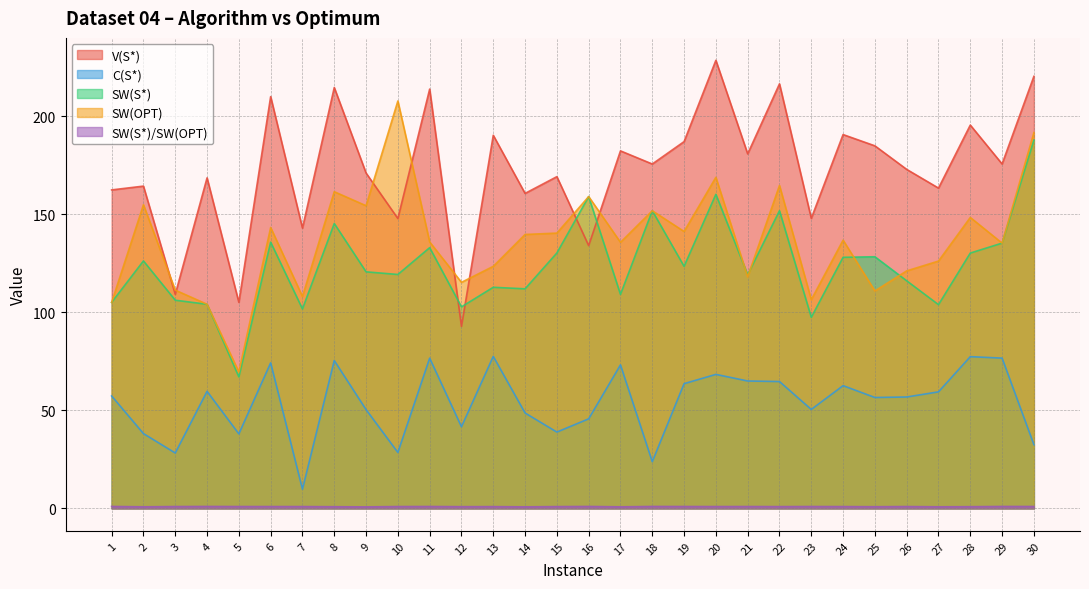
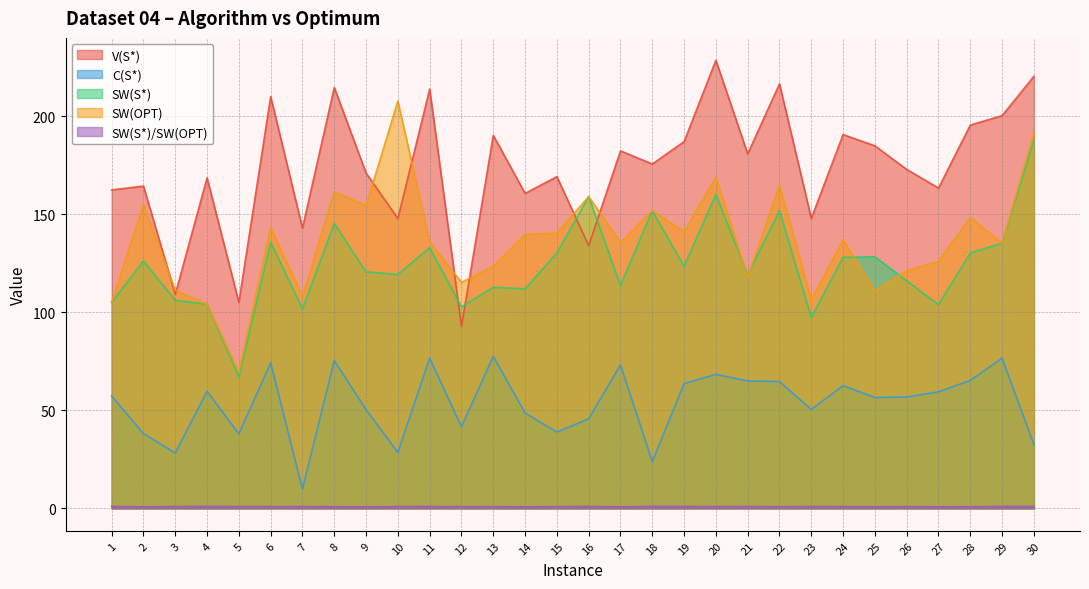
  {
    "V(S*)": {
      "1": 162,
      "2": 164,
      "3": 109,
      "4": 169,
      "5": 105,
      "6": 210,
      "7": 143,
      "8": 215,
      "9": 171,
      "10": 148,
      "11": 214,
      "12": 93,
      "13": 190,
      "14": 161,
      "15": 169,
      "16": 134,
      "17": 182,
      "18": 176,
      "19": 187,
      "20": 228,
      "21": 181,
      "22": 216,
      "23": 148,
      "24": 191,
      "25": 185,
      "26": 173,
      "27": 163,
      "28": 195,
-     "29": 176,
+     "29": 200,
      "30": 220
    },
    "C(S*)": {
      "1": 57,
      "2": 38,
      "3": 28,
      "4": 60,
      "5": 38,
      "6": 74,
      "7": 10,
      "8": 75,
      "9": 50,
      "10": 29,
      "11": 77,
      "12": 42,
      "13": 78,
      "14": 49,
      "15": 39,
      "16": 46,
      "17": 73,
      "18": 24,
      "19": 64,
      "20": 68,
      "21": 65,
      "22": 65,
      "23": 50,
      "24": 63,
      "25": 57,
      "26": 57,
      "27": 59,
-     "28": 77,
+     "28": 65,
      "29": 77,
      "30": 33
    },
    "SW(S*)": {
      "2": 126,
      "3": 106,
      "5": 67,
      "6": 136,
      "7": 102,
      "8": 145,
      "9": 121,
      "10": 119,
      "11": 133,
      "12": 103,
      "13": 113,
      "14": 112,
      "15": 130,
-     "17": 109,
+     "17": 114,
      "19": 123,
      "20": 160,
      "22": 152,
      "23": 97,
      "24": 128,
      "25": 128,
      "26": 116,
      "27": 104,
      "28": 130,
      "30": 188
    },
    "SW(OPT)": {
      "2": 155,
      "3": 111,
      "5": 70,
      "6": 143,
      "7": 108,
      "8": 161,
      "9": 154,
      "10": 208,
      "11": 136,
      "12": 115,
      "13": 123,
      "14": 140,
      "15": 140,
      "17": 136,
      "19": 141,
      "20": 169,
      "22": 165,
      "23": 106,
      "24": 137,
      "25": 111,
      "26": 121,
      "27": 126,
      "28": 148,
      "30": 192
    },
    "SW(S*)/SW(OPT)": {
      "1": 1,
      "2": 1,
      "3": 1,
      "4": 1,
      "5": 1,
      "6": 1,
      "7": 1,
      "8": 1,
      "9": 1,
      "10": 1,
      "11": 1,
      "12": 1,
      "13": 1,
      "14": 1,
      "15": 1,
      "16": 1,
      "17": 1,
      "18": 1,
      "19": 1,
      "20": 1,
      "21": 1,
      "22": 1,
      "23": 1,
      "24": 1,
      "25": 1,
      "26": 1,
      "27": 1,
      "28": 1,
      "29": 1,
      "30": 1
    }
  }
